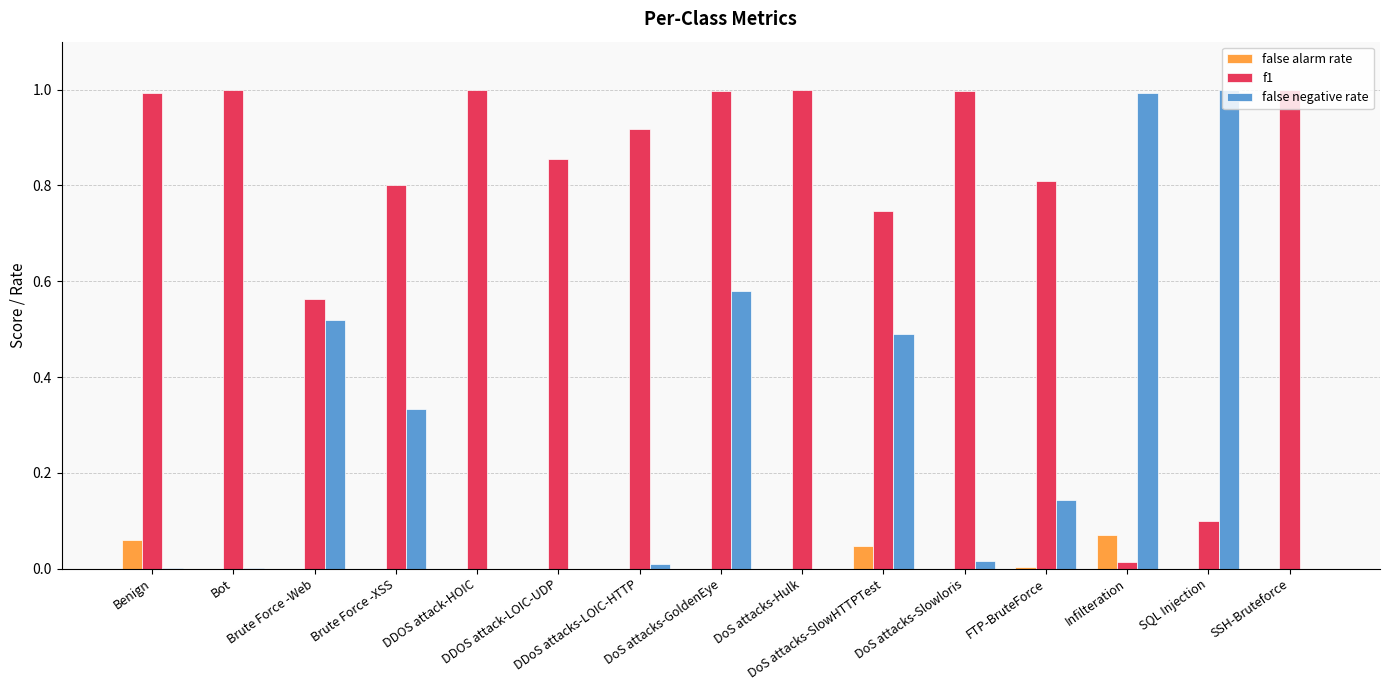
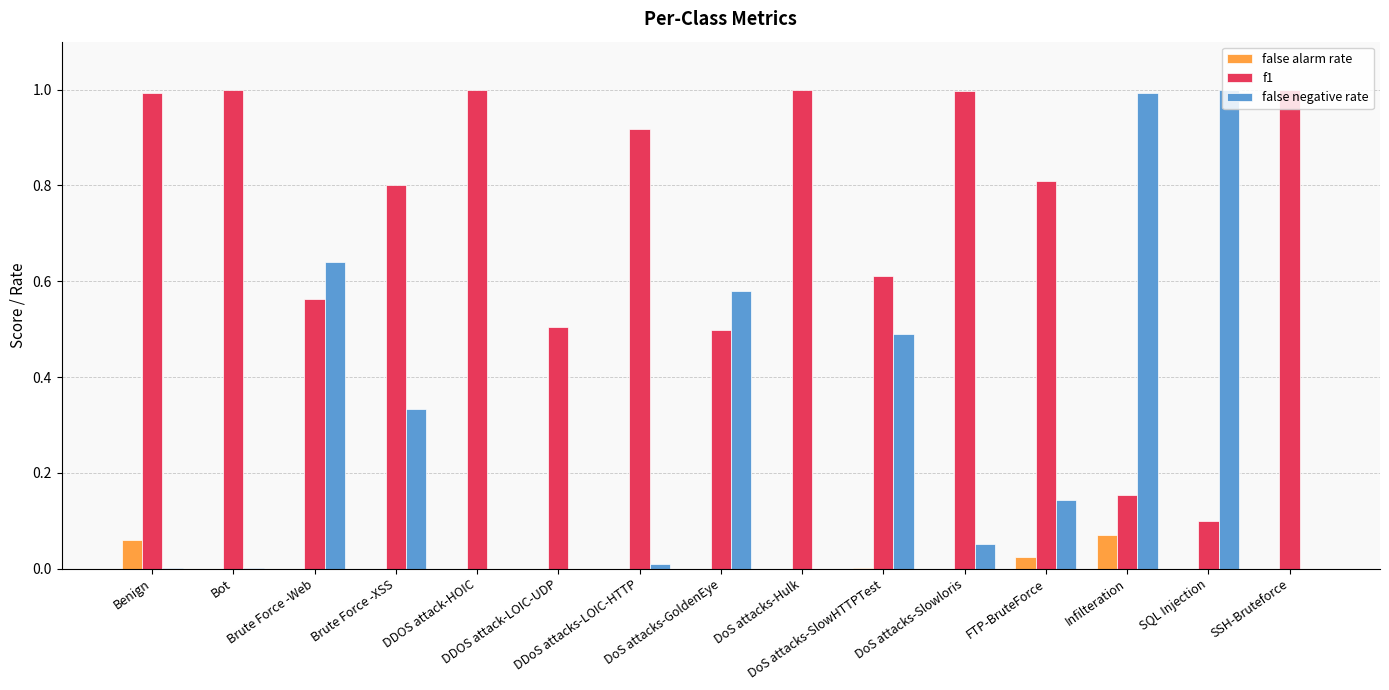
  {
    "false alarm rate": {
      "Benign": 0.06,
      "Brute Force -XSS": 0.00,
      "DDOS attack-HOIC": 0.00,
-     "DoS attacks-SlowHTTPTest": 0.05,
-     "FTP-BruteForce": 0.00,
+     "DoS attacks-SlowHTTPTest": 0.00,
+     "FTP-BruteForce": 0.02,
      "Infilteration": 0.07
    },
    "f1": {
      "Benign": 0.99,
      "Bot": 1.00,
      "Brute Force -Web": 0.56,
      "Brute Force -XSS": 0.80,
      "DDOS attack-HOIC": 1.00,
-     "DDOS attack-LOIC-UDP": 0.86,
+     "DDOS attack-LOIC-UDP": 0.51,
      "DDoS attacks-LOIC-HTTP": 0.92,
-     "DoS attacks-GoldenEye": 1.00,
+     "DoS attacks-GoldenEye": 0.50,
      "DoS attacks-Hulk": 1.00,
-     "DoS attacks-SlowHTTPTest": 0.75,
+     "DoS attacks-SlowHTTPTest": 0.61,
      "DoS attacks-Slowloris": 1.00,
      "FTP-BruteForce": 0.81,
-     "Infilteration": 0.01,
+     "Infilteration": 0.15,
      "SQL Injection": 0.10
    },
    "false negative rate": {
-     "Brute Force -Web": 0.52,
+     "Brute Force -Web": 0.64,
      "Brute Force -XSS": 0.33,
      "DDOS attack-HOIC": 0.00,
      "DDOS attack-LOIC-UDP": 0.00,
      "DDoS attacks-LOIC-HTTP": 0.01,
      "DoS attacks-GoldenEye": 0.58,
      "DoS attacks-SlowHTTPTest": 0.49,
-     "DoS attacks-Slowloris": 0.02,
+     "DoS attacks-Slowloris": 0.05,
      "FTP-BruteForce": 0.14,
      "Infilteration": 0.99
    }
  }
